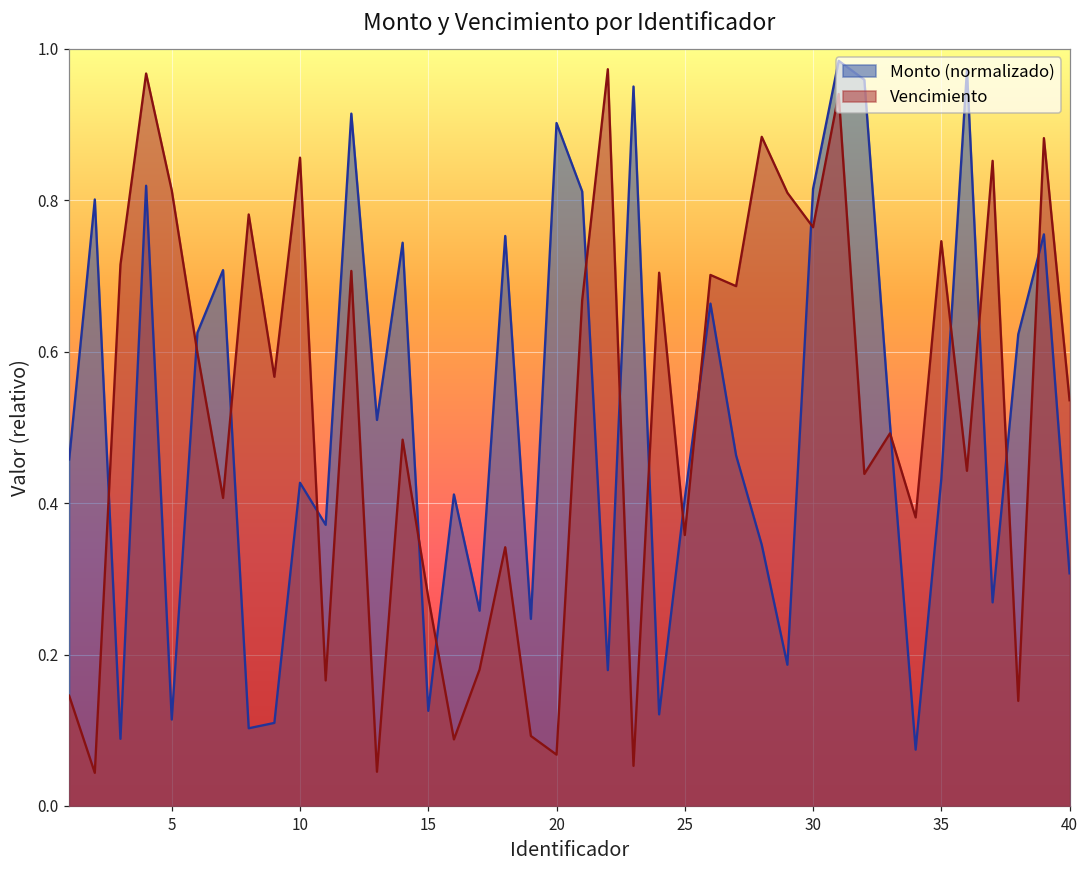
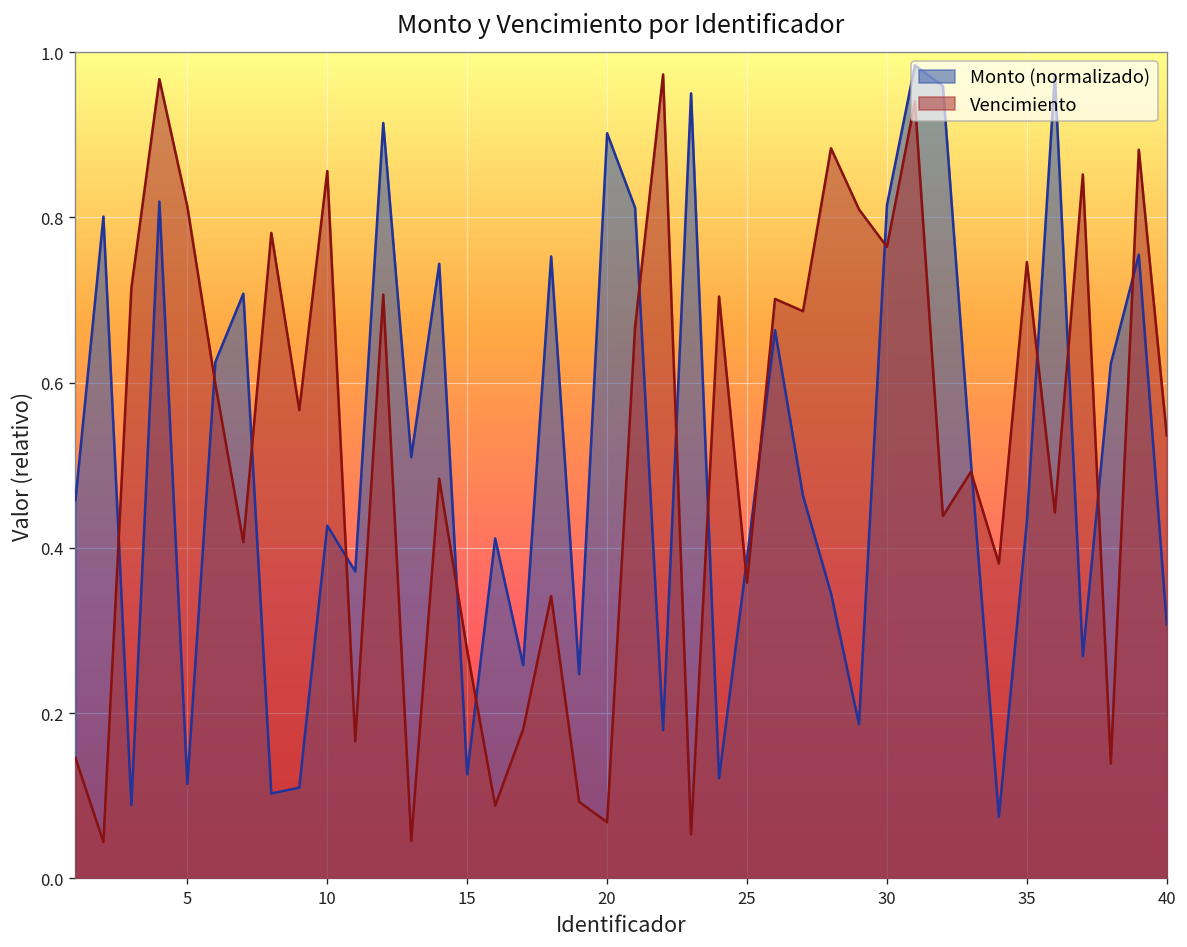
  {
    "Monto (normalizado)": {
      "5": 0.11,
      "10": 0.43,
      "15": 0.13,
      "20": 0.90,
-     "25": 0.41,
+     "25": 0.39,
      "30": 0.81,
      "35": 0.43,
      "40": 0.31
    },
    "Vencimiento": {
      "5": 0.81,
      "10": 0.86,
      "15": 0.28,
      "20": 0.07,
      "25": 0.36,
      "30": 0.76,
      "35": 0.75,
      "40": 0.54
    }
  }
